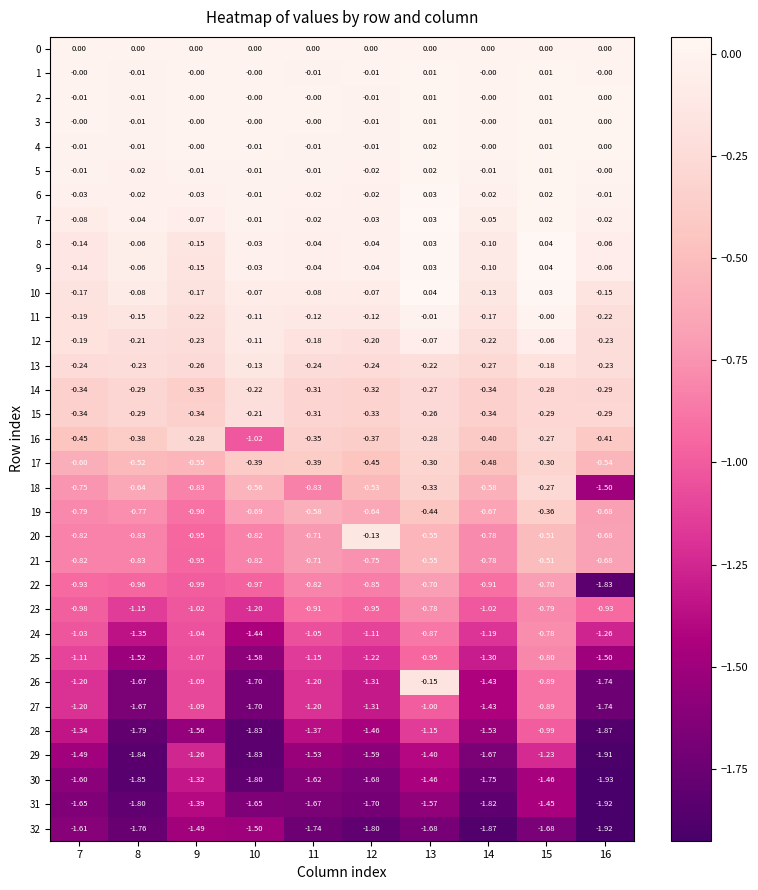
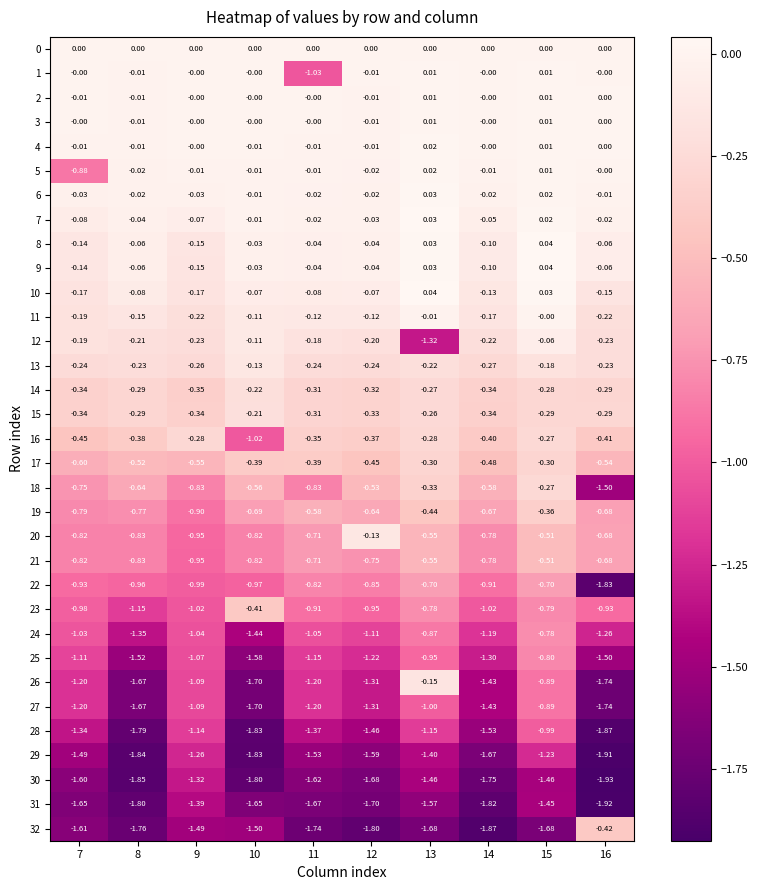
  {
    "1": {
      "7": -0.00,
      "8": -0.01,
      "9": -0.00,
      "10": -0.00,
-     "11": -0.01,
+     "11": -1.03,
      "12": -0.01,
      "13": 0.01,
      "14": -0.00,
      "15": 0.01,
      "16": -0.00
    },
    "5": {
-     "7": -0.01,
+     "7": -0.88,
      "8": -0.02,
      "9": -0.01,
      "10": -0.01,
      "11": -0.01,
      "12": -0.02,
      "13": 0.02,
      "14": -0.01,
      "15": 0.01,
      "16": -0.00
    },
    "12": {
      "7": -0.19,
      "8": -0.21,
      "9": -0.23,
      "10": -0.11,
      "11": -0.18,
      "12": -0.20,
-     "13": -0.07,
+     "13": -1.32,
      "14": -0.22,
      "15": -0.06,
      "16": -0.23
    },
    "23": {
      "7": -0.98,
      "8": -1.15,
      "9": -1.02,
-     "10": -1.20,
+     "10": -0.41,
      "11": -0.91,
      "12": -0.95,
      "13": -0.78,
      "14": -1.02,
      "15": -0.79,
      "16": -0.93
    },
    "28": {
      "7": -1.34,
      "8": -1.79,
-     "9": -1.56,
+     "9": -1.14,
      "10": -1.83,
      "11": -1.37,
      "12": -1.46,
      "13": -1.15,
      "14": -1.53,
      "15": -0.99,
      "16": -1.87
    },
    "32": {
      "7": -1.61,
      "8": -1.76,
      "9": -1.49,
      "10": -1.50,
      "11": -1.74,
      "12": -1.80,
      "13": -1.68,
      "14": -1.87,
      "15": -1.68,
-     "16": -1.92
+     "16": -0.42
    }
  }
